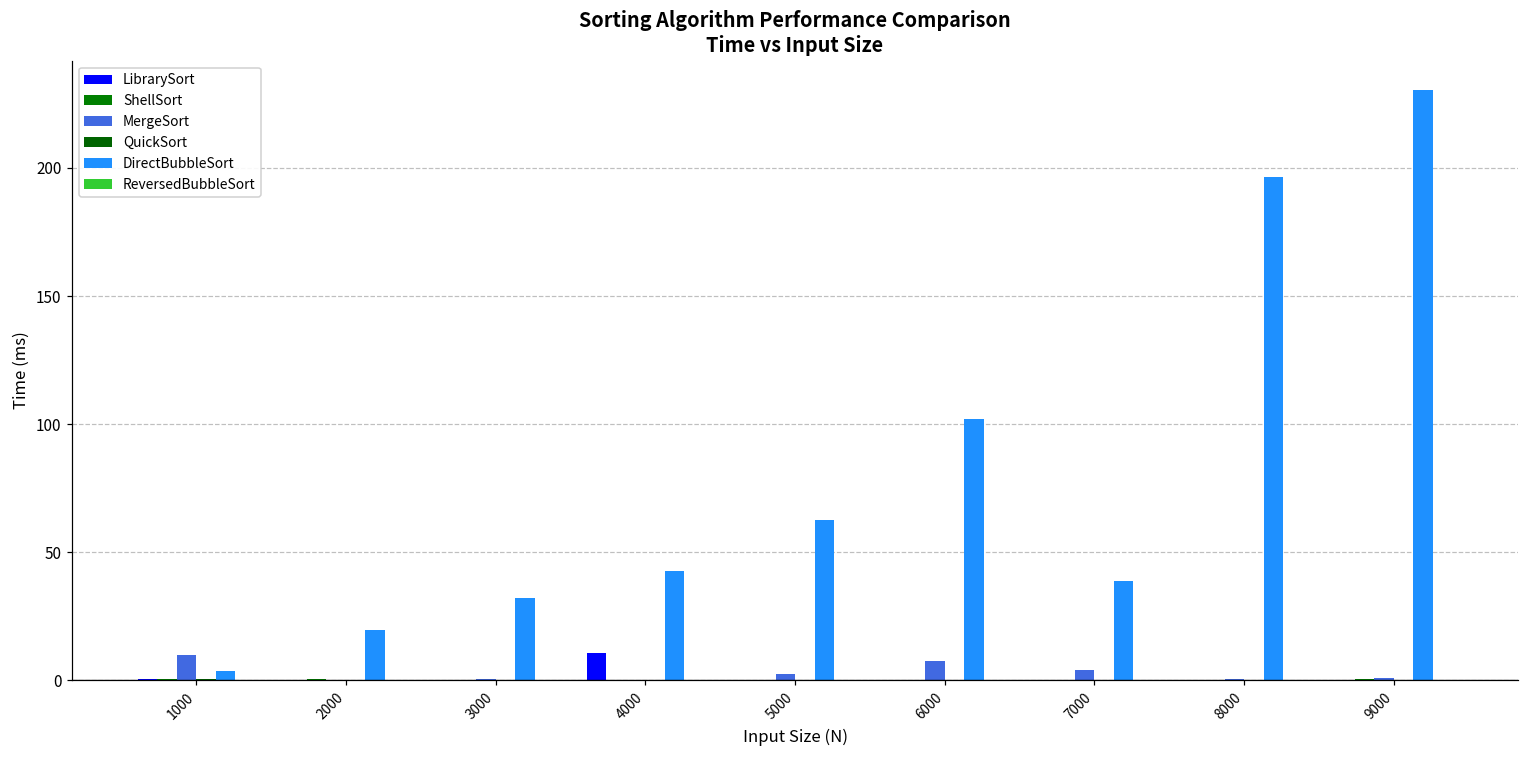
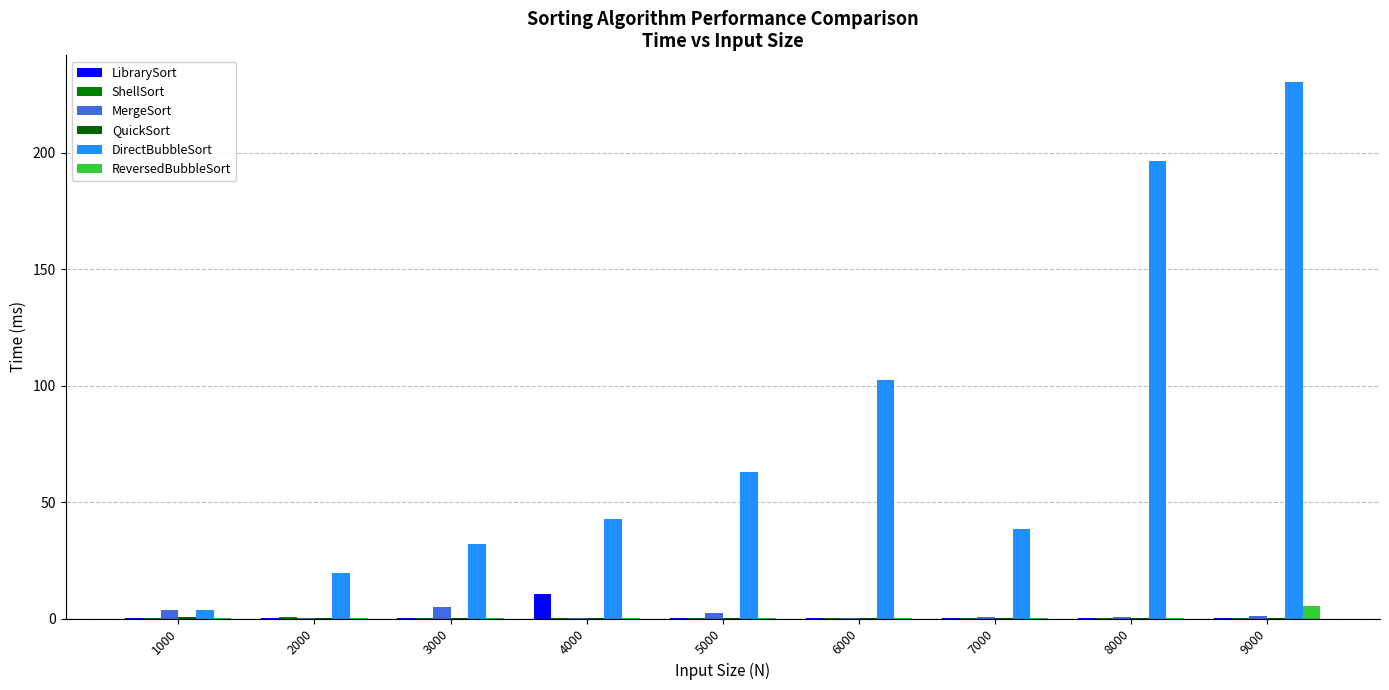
  {
    "LibrarySort": {
      "4000": 11
    },
    "MergeSort": {
-     "1000": 10,
-     "3000": 0,
+     "1000": 4,
+     "3000": 5,
      "5000": 2,
-     "6000": 7,
-     "7000": 4
+     "6000": 0,
+     "7000": 1
    },
    "DirectBubbleSort": {
      "1000": 4,
      "2000": 19,
      "3000": 32,
      "4000": 43,
      "5000": 63,
      "6000": 102,
      "7000": 39,
      "8000": 196,
      "9000": 230
    },
    "ReversedBubbleSort": {
-     "9000": 0
+     "9000": 5
    }
  }
